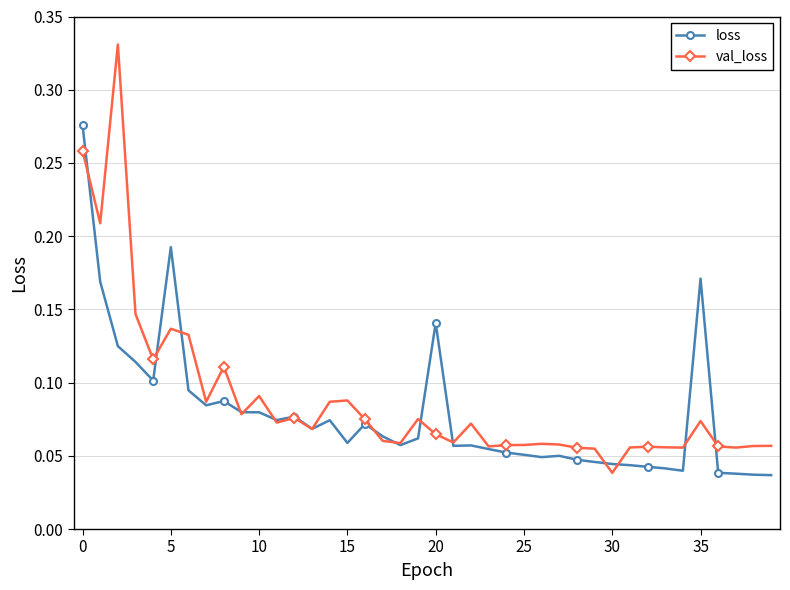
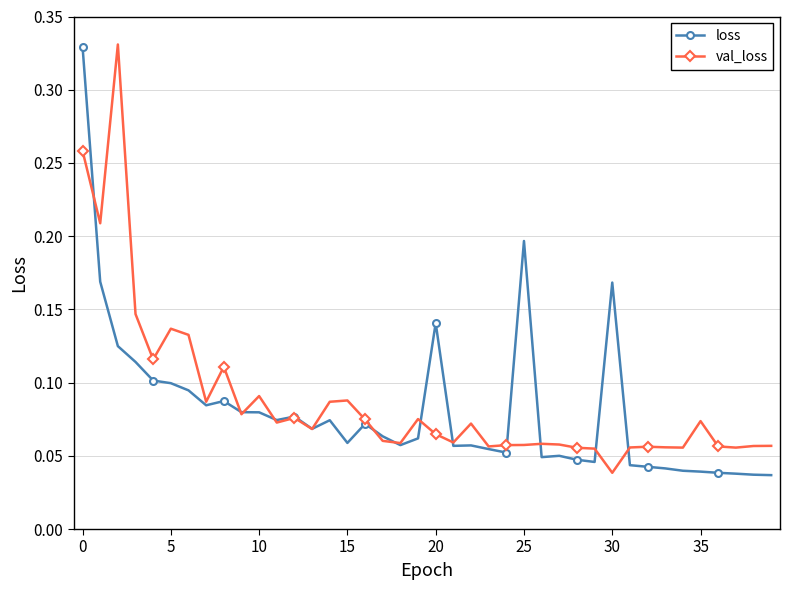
  {
    "loss": {
-     "0": 0.276,
-     "5": 0.193,
+     "0": 0.329,
+     "5": 0.100,
      "10": 0.080,
      "15": 0.059,
      "20": 0.141,
-     "25": 0.051,
-     "30": 0.044,
-     "35": 0.171
+     "25": 0.197,
+     "30": 0.168,
+     "35": 0.039
    },
    "val_loss": {
      "0": 0.258,
      "5": 0.137,
      "10": 0.091,
      "15": 0.088,
      "20": 0.065,
      "25": 0.057,
      "30": 0.038,
      "35": 0.074
    }
  }
